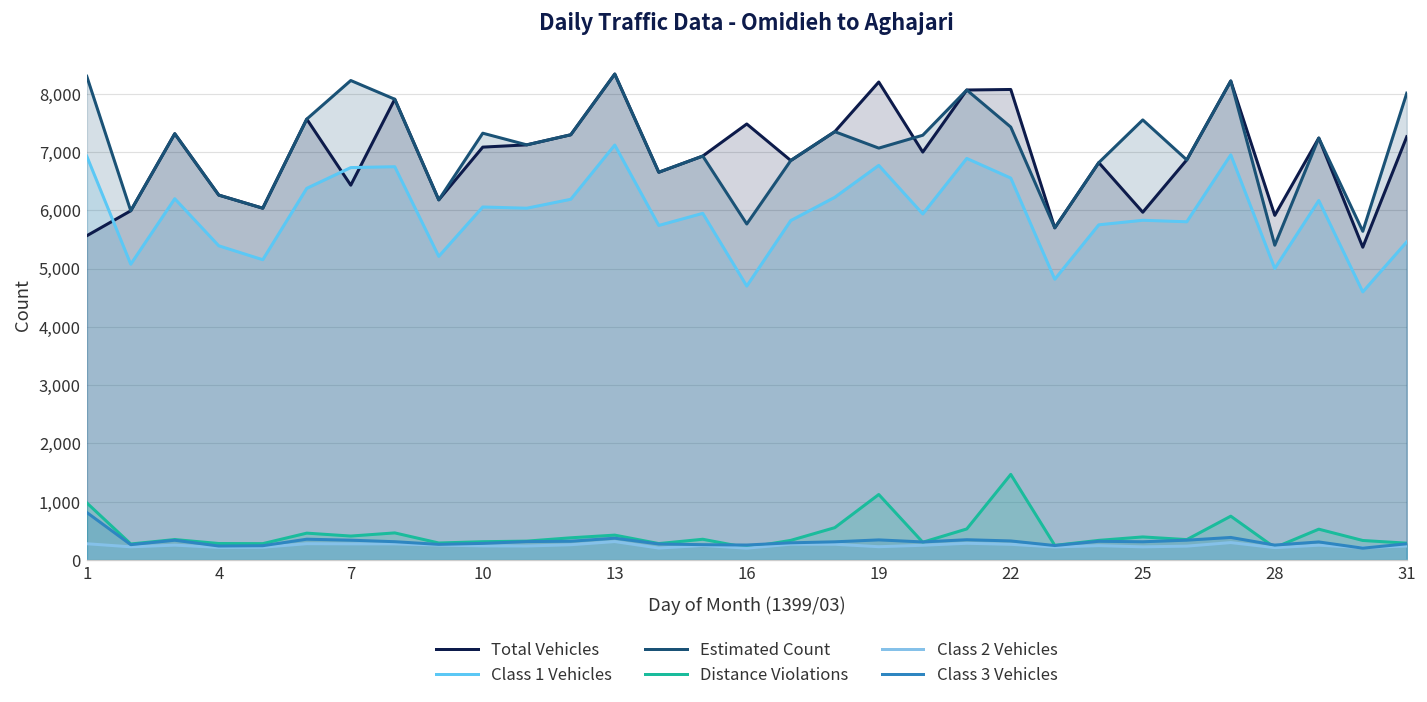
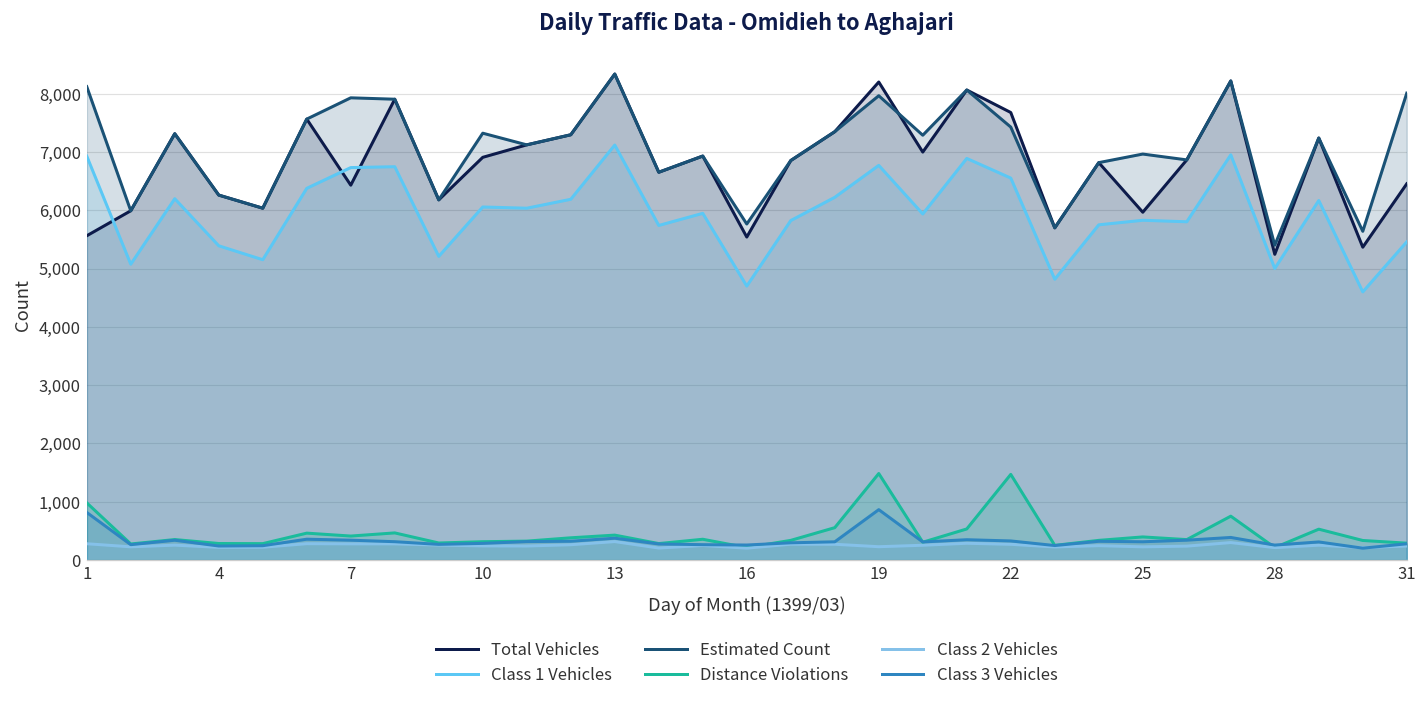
  {
    "Total Vehicles": {
      "1": "5,600",
      "7": "6,400",
-     "10": "7,100",
-     "16": "7,500",
+     "10": "6,900",
+     "16": "5,500",
      "19": "8,200",
-     "22": "8,100",
+     "22": "7,700",
      "25": "6,000",
-     "28": "5,900",
-     "31": "7,300"
+     "28": "5,200",
+     "31": "6,500"
    },
    "Estimated Count": {
-     "1": "8,300",
-     "7": "8,200",
+     "1": "8,100",
+     "7": "7,900",
      "10": "7,300",
      "16": "5,800",
-     "19": "7,100",
+     "19": "8,000",
      "22": "7,400",
-     "25": "7,600",
+     "25": "7,000",
      "28": "5,400",
      "31": "8,000"
    },
    "Distance Violations": {
      "1": "1,000",
      "7": "400",
-     "19": "1,100",
+     "19": "1,500",
      "22": "1,500",
      "25": "400"
    },
    "Class 3 Vehicles": {
      "1": "800",
      "7": "300",
-     "19": "300",
+     "19": "900",
      "22": "300",
      "25": "300"
    }
  }
